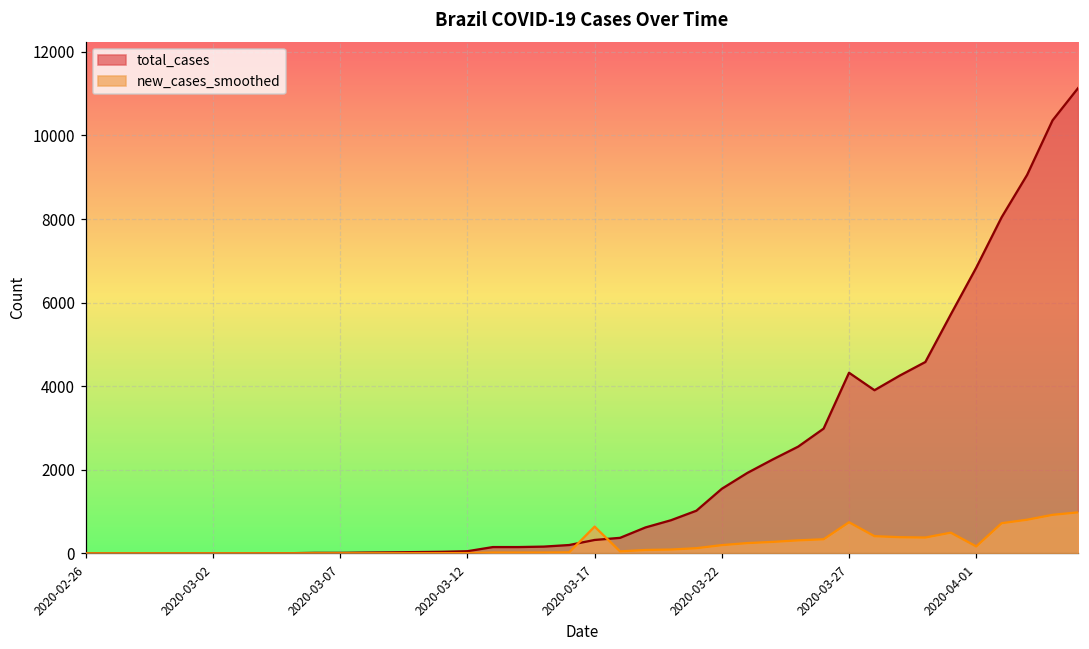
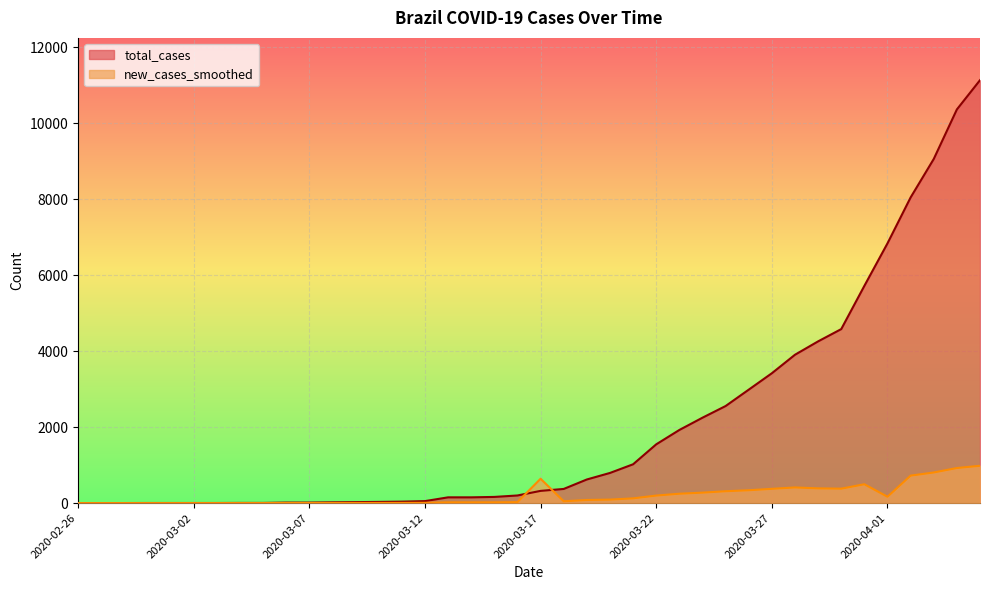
  {
    "total_cases": {
      "2020-03-17": 300,
      "2020-03-22": 1500,
-     "2020-03-27": 4300,
+     "2020-03-27": 3400,
      "2020-04-01": 6800
    },
    "new_cases_smoothed": {
      "2020-03-17": 600,
      "2020-03-22": 200,
-     "2020-03-27": 700,
+     "2020-03-27": 400,
      "2020-04-01": 200
    }
  }
